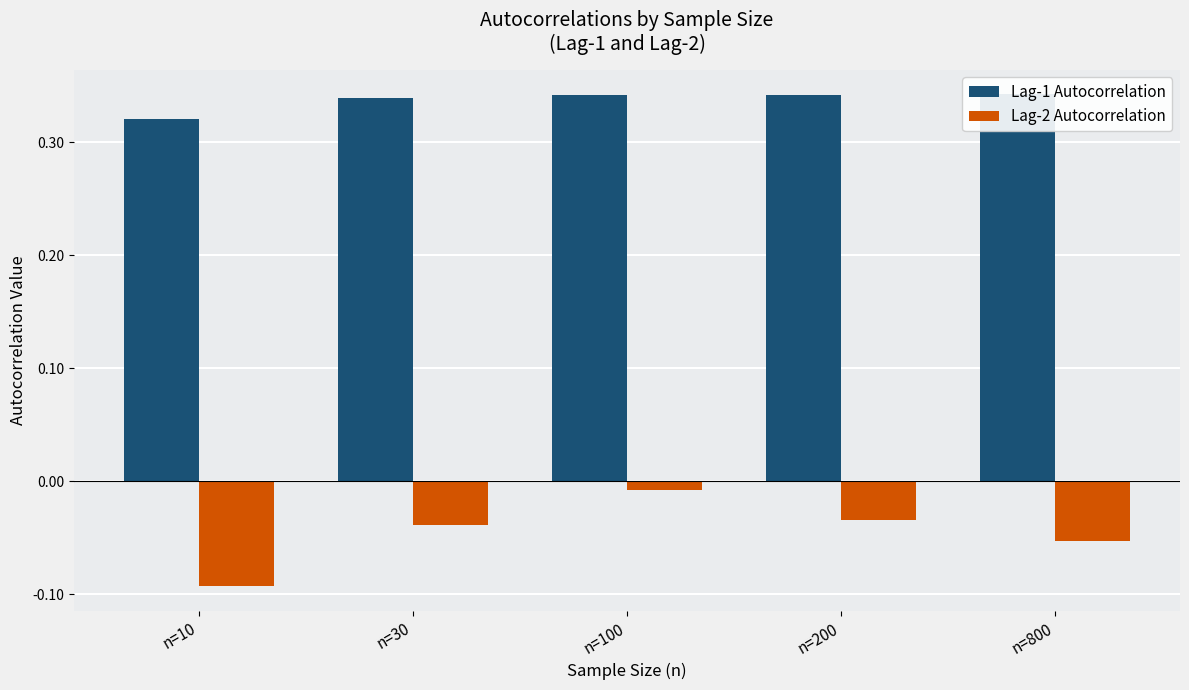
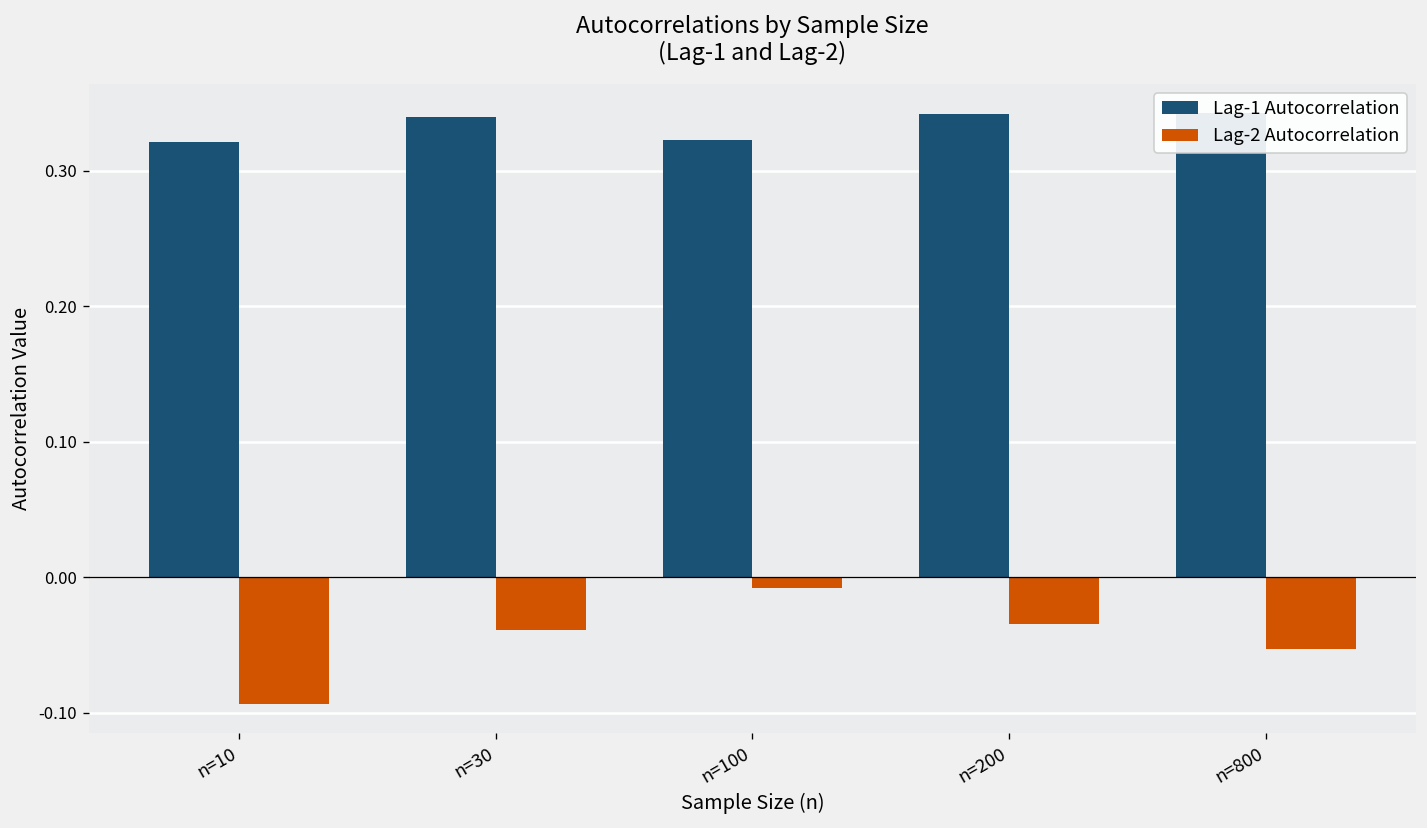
  {
    "Lag-1 Autocorrelation": {
      "n=10": 0.321,
      "n=30": 0.340,
-     "n=100": 0.342,
+     "n=100": 0.322,
      "n=200": 0.342
    },
    "Lag-2 Autocorrelation": {
      "n=10": -0.093,
      "n=30": -0.039,
      "n=100": -0.008,
      "n=200": -0.035,
      "n=800": -0.053
    }
  }
